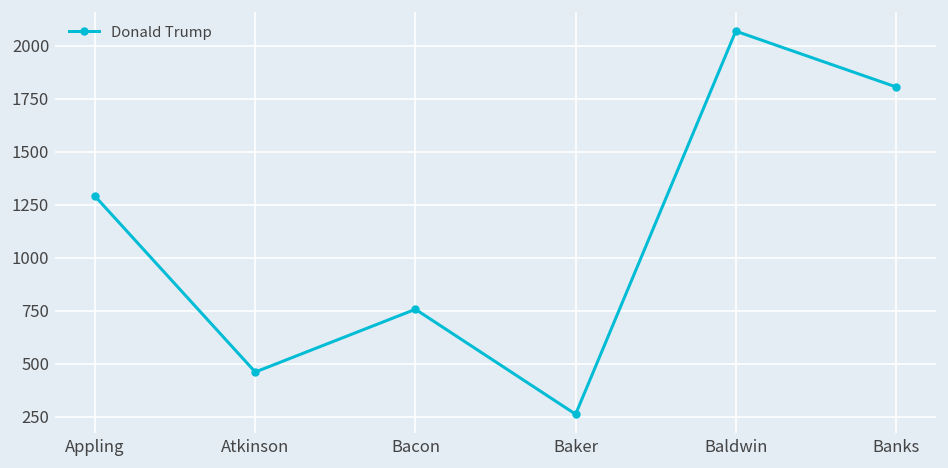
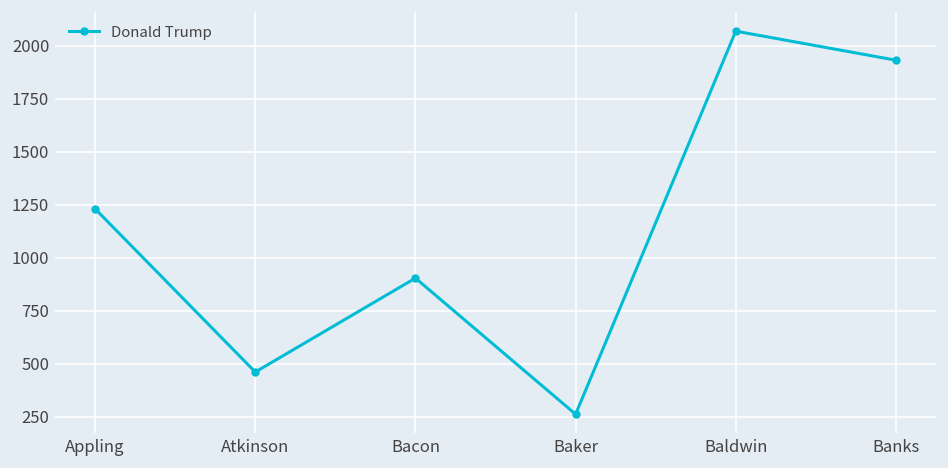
  {
-   "Appling": 1290,
+   "Appling": 1230,
    "Atkinson": 460,
-   "Bacon": 760,
+   "Bacon": 900,
    "Baker": 260,
    "Baldwin": 2070,
-   "Banks": 1810
+   "Banks": 1930
  }
